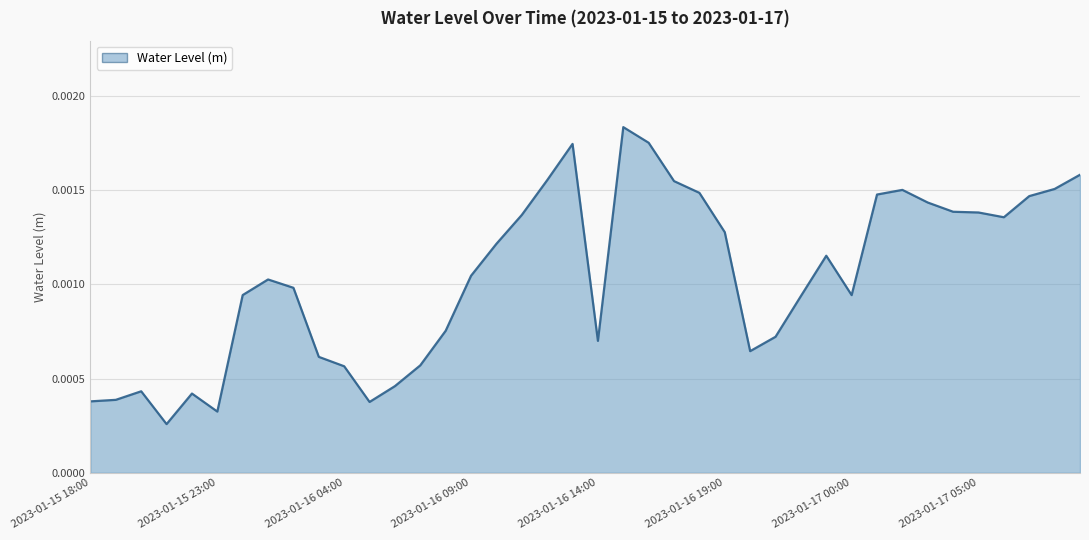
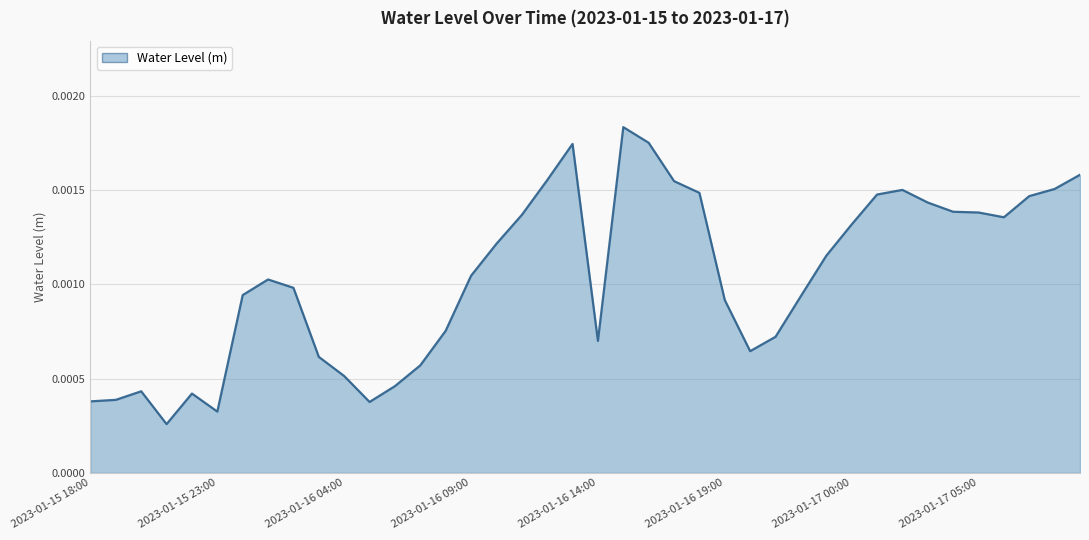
  {
    "2023-01-15 18:00": 0.00038,
    "2023-01-15 23:00": 0.00032,
-   "2023-01-16 04:00": 0.00057,
+   "2023-01-16 04:00": 0.00051,
    "2023-01-16 09:00": 0.00105,
    "2023-01-16 14:00": 0.00070,
-   "2023-01-16 19:00": 0.00128,
-   "2023-01-17 00:00": 0.00094,
+   "2023-01-16 19:00": 0.00092,
+   "2023-01-17 00:00": 0.00132,
    "2023-01-17 05:00": 0.00138
  }
